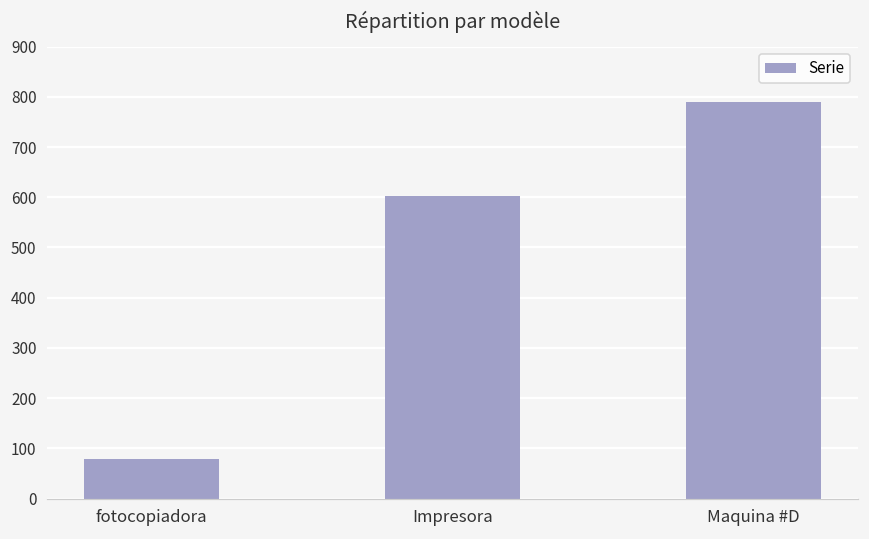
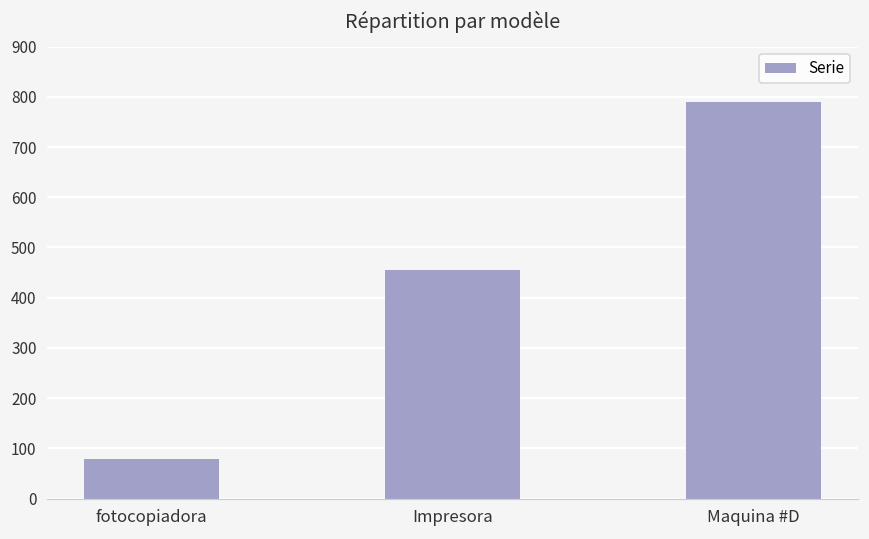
  {
    "fotocopiadora": 80,
-   "Impresora": 600,
+   "Impresora": 460,
    "Maquina #D": 790
  }
